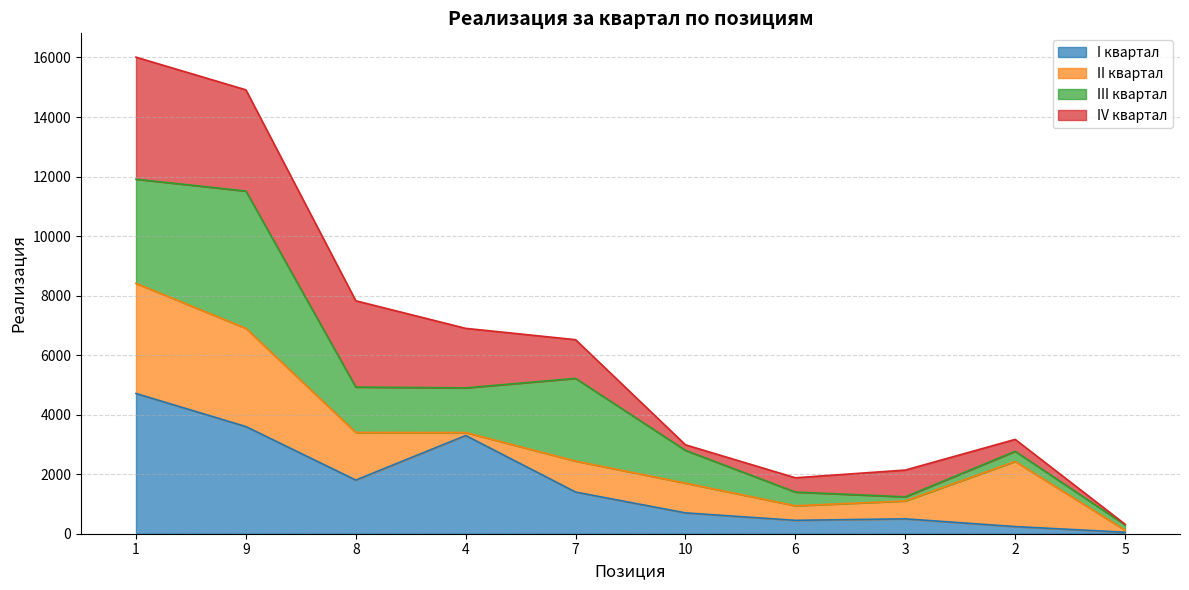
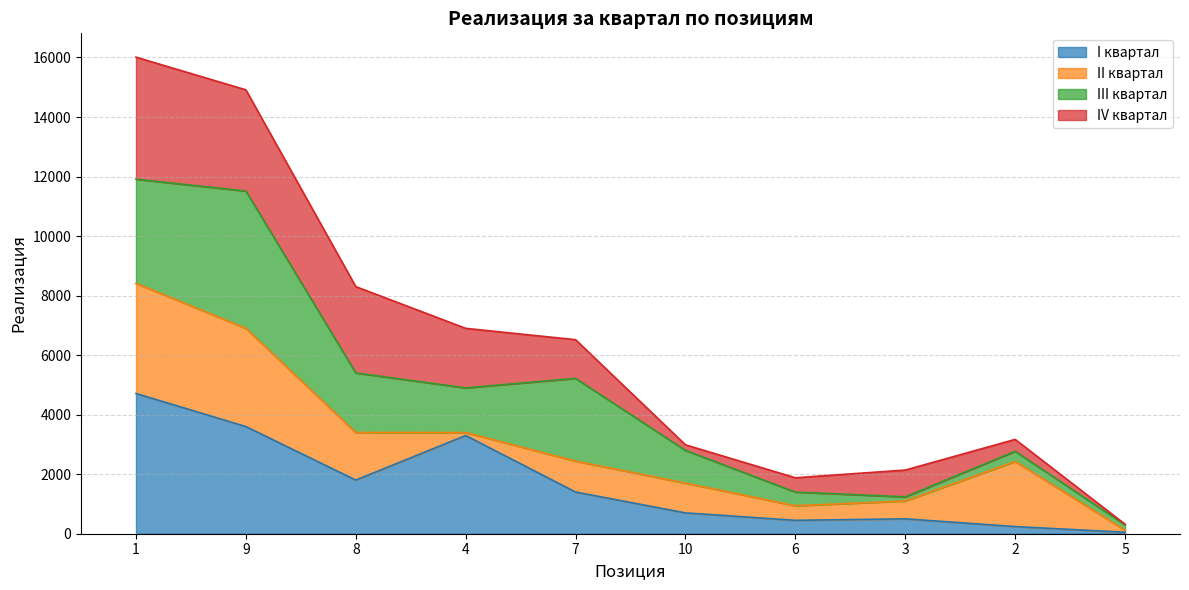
  {
    "I квартал": {
      "1": 4700,
      "9": 3600,
      "8": 1800,
      "4": 3300,
      "7": 1400,
      "10": 700,
      "6": 500,
      "3": 500,
      "2": 200
    },
    "II квартал": {
      "1": 3700,
      "9": 3300,
      "8": 1600,
      "4": 100,
      "7": 1000,
      "10": 1000,
      "6": 500,
      "3": 600,
      "2": 2200
    },
    "III квартал": {
      "1": 3500,
      "9": 4600,
-     "8": 1500,
+     "8": 2000,
      "4": 1500,
      "7": 2800,
      "10": 1100,
      "6": 500,
      "3": 100,
      "2": 300
    },
    "IV квартал": {
      "1": 4100,
      "9": 3400,
      "8": 2900,
      "4": 2000,
      "7": 1300,
      "10": 200,
      "6": 500,
      "3": 900,
      "2": 400
    }
  }
